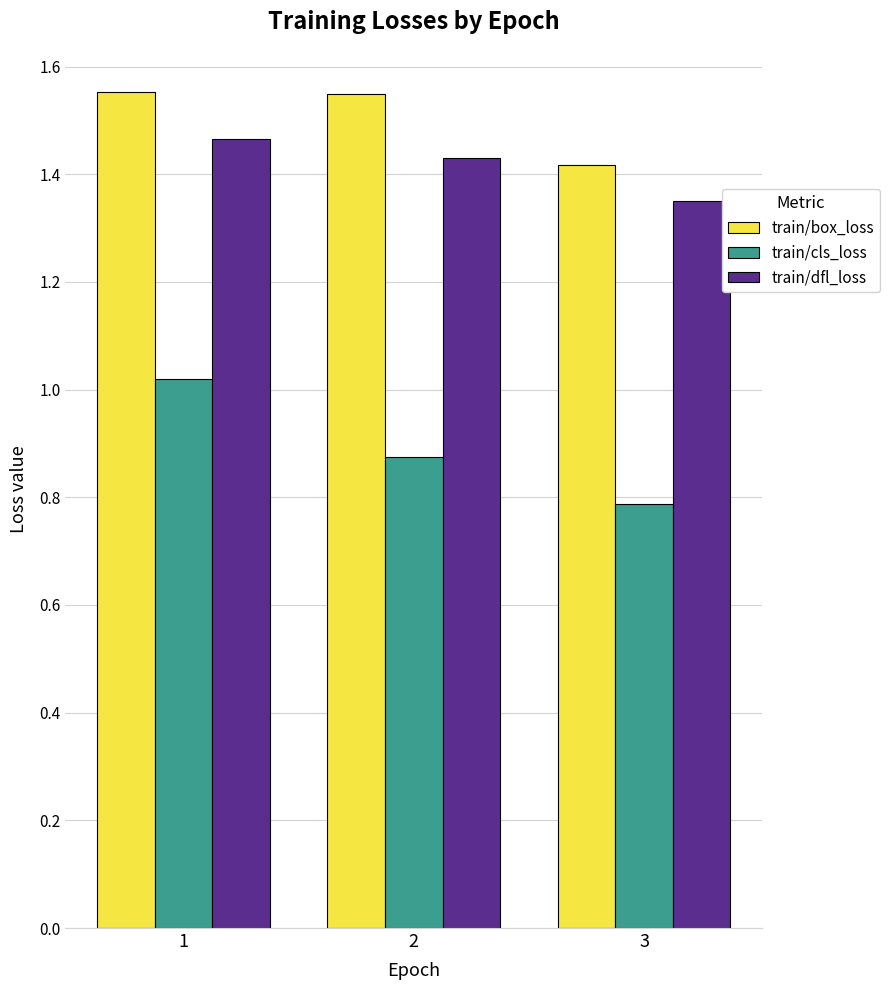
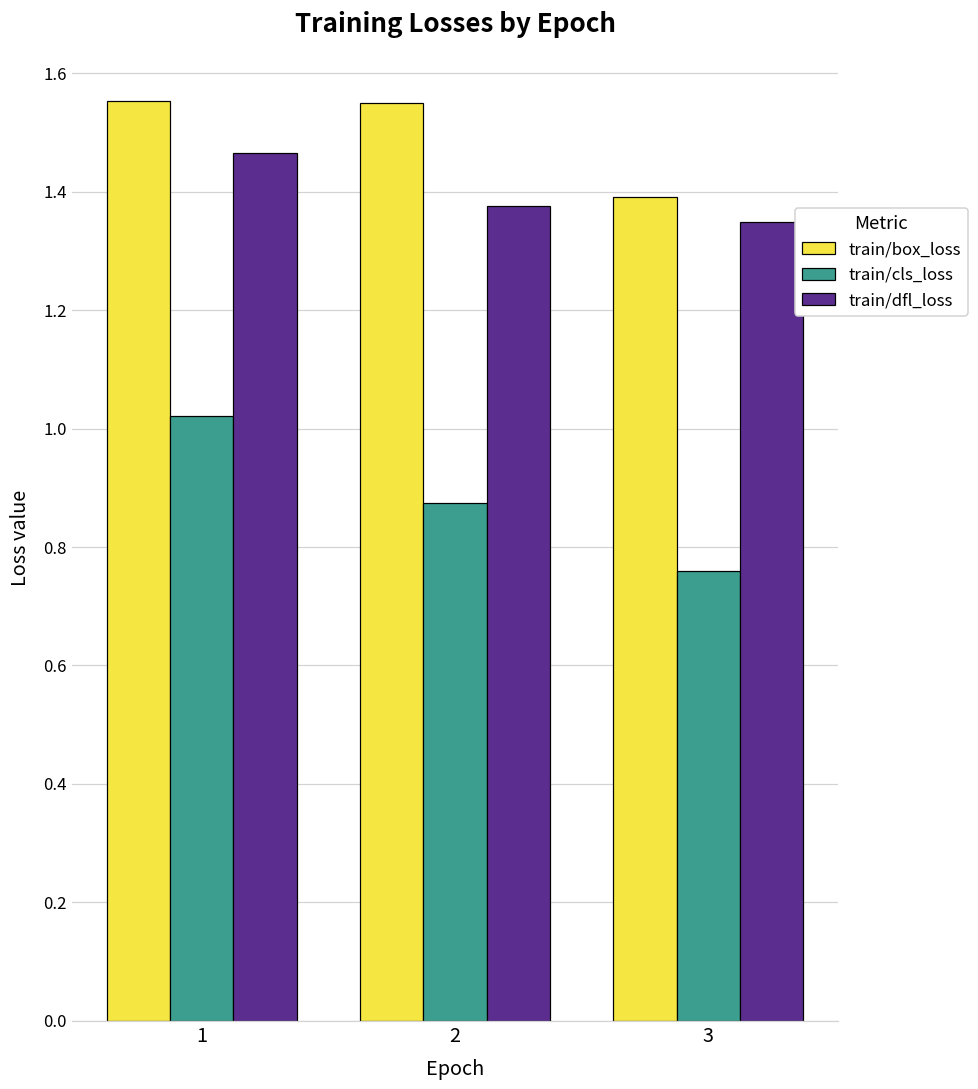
  {
    "train/box_loss": {
      "1": 1.55,
      "2": 1.55,
-     "3": 1.42
+     "3": 1.39
    },
    "train/cls_loss": {
      "1": 1.02,
      "2": 0.87,
-     "3": 0.79
+     "3": 0.76
    },
    "train/dfl_loss": {
      "1": 1.47,
-     "2": 1.43,
+     "2": 1.38,
      "3": 1.35
    }
  }
